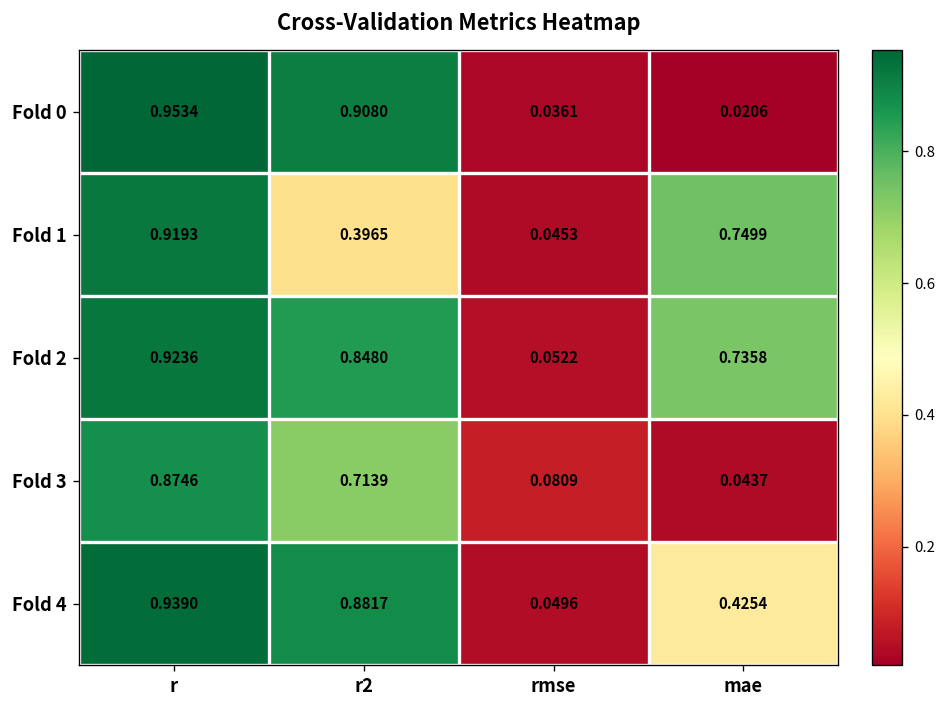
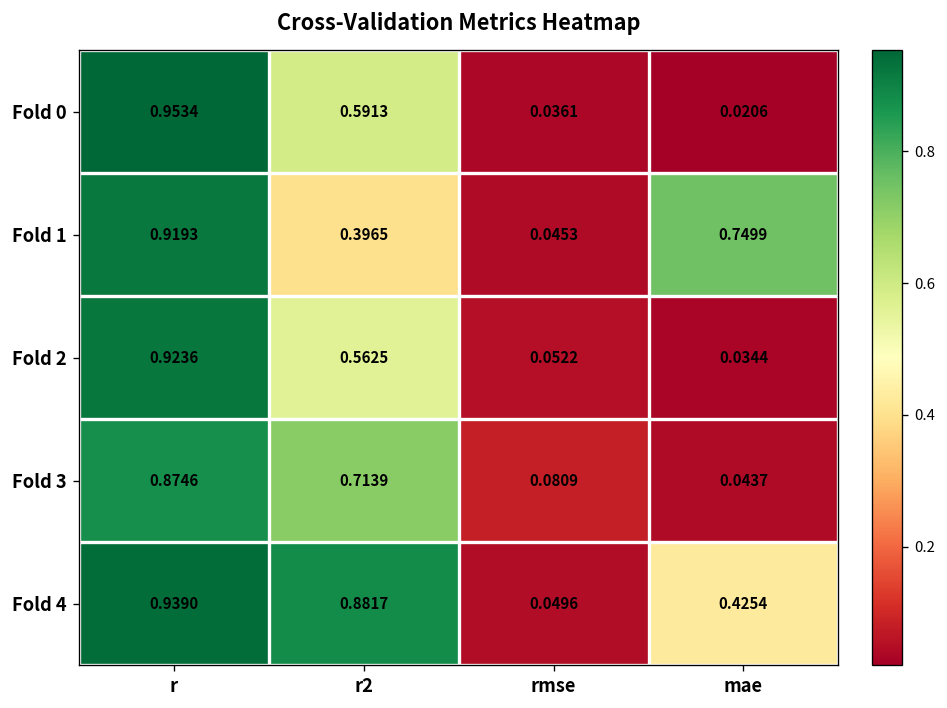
  {
    "Fold 0": {
      "r": 0.9534,
-     "r2": 0.9080,
+     "r2": 0.5913,
      "rmse": 0.0361,
      "mae": 0.0206
    },
    "Fold 1": {
      "r": 0.9193,
      "r2": 0.3965,
      "rmse": 0.0453,
      "mae": 0.7499
    },
    "Fold 2": {
      "r": 0.9236,
-     "r2": 0.8480,
+     "r2": 0.5625,
      "rmse": 0.0522,
-     "mae": 0.7358
+     "mae": 0.0344
    },
    "Fold 3": {
      "r": 0.8746,
      "r2": 0.7139,
      "rmse": 0.0809,
      "mae": 0.0437
    },
    "Fold 4": {
      "r": 0.9390,
      "r2": 0.8817,
      "rmse": 0.0496,
      "mae": 0.4254
    }
  }
